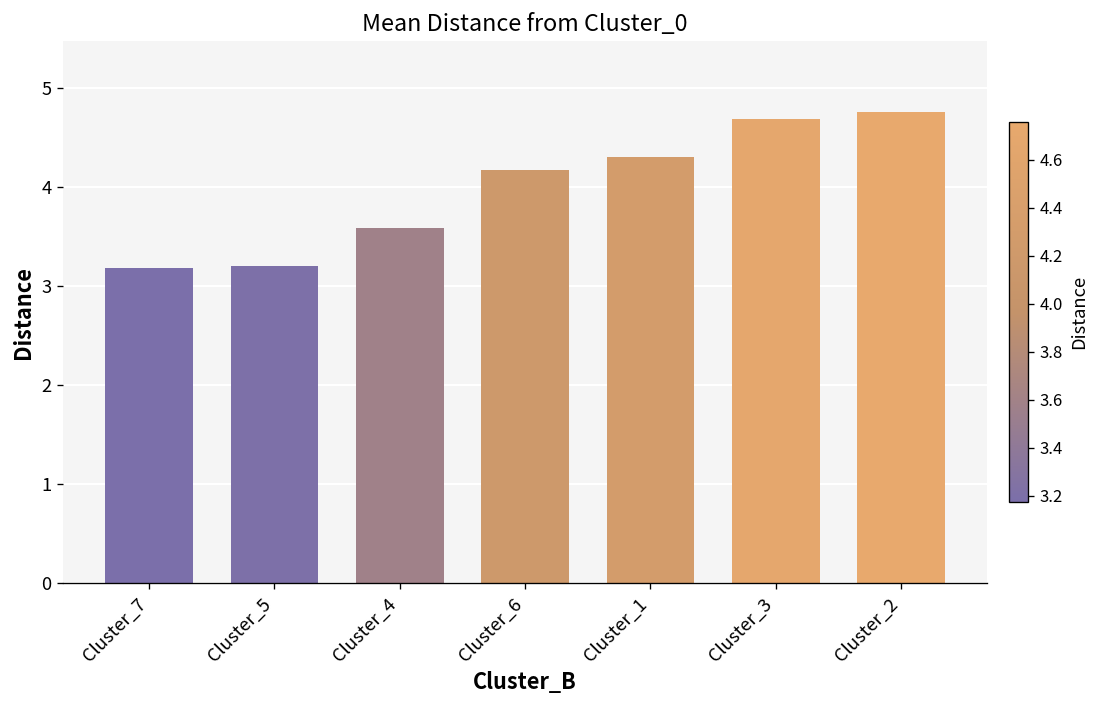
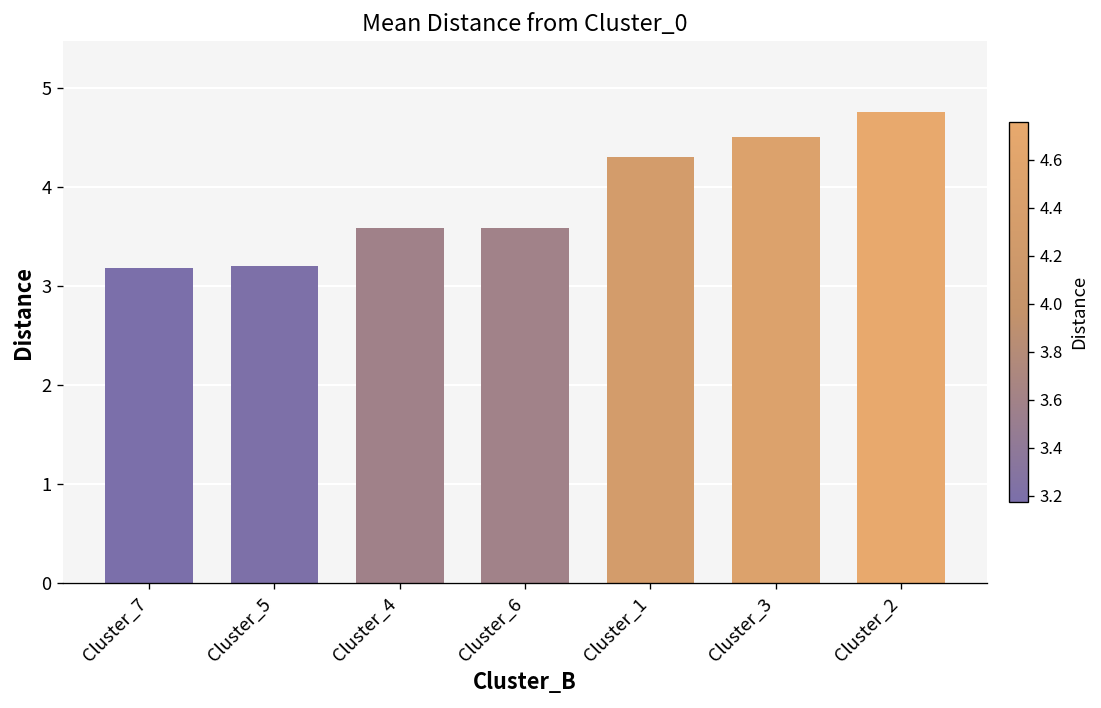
  {
    "Cluster_7": 3.2,
    "Cluster_5": 3.2,
    "Cluster_4": 3.6,
-   "Cluster_6": 4.2,
+   "Cluster_6": 3.6,
    "Cluster_1": 4.3,
-   "Cluster_3": 4.7,
+   "Cluster_3": 4.5,
    "Cluster_2": 4.8
  }
